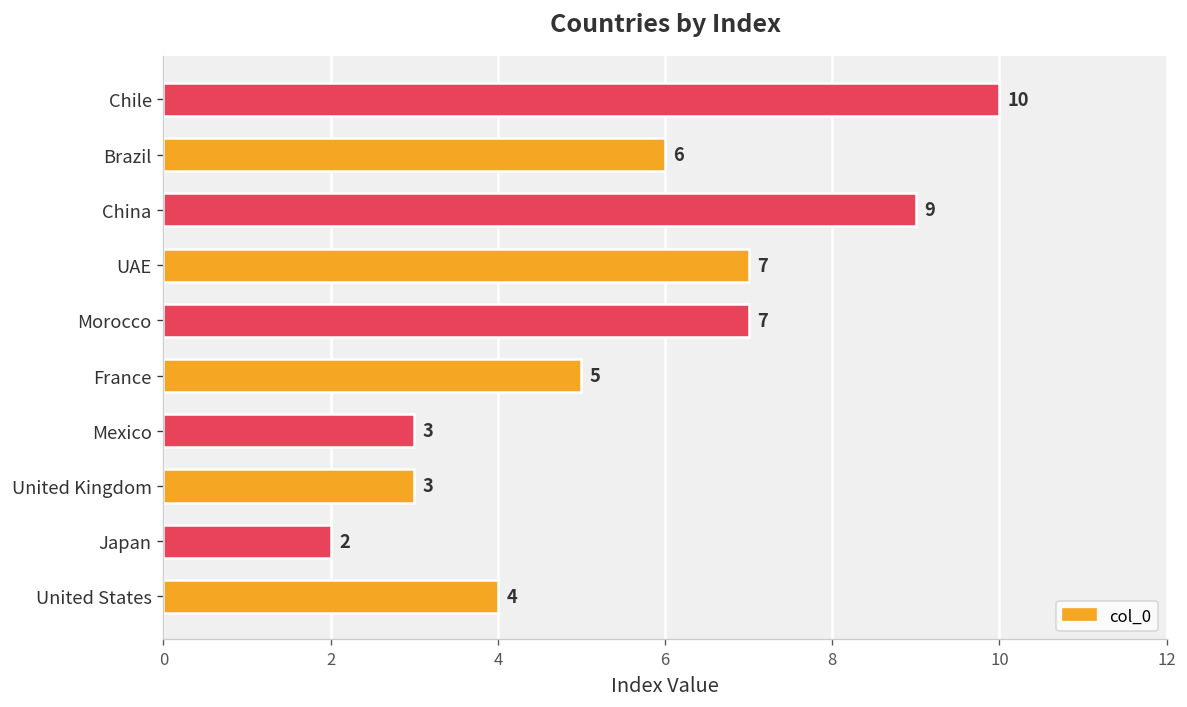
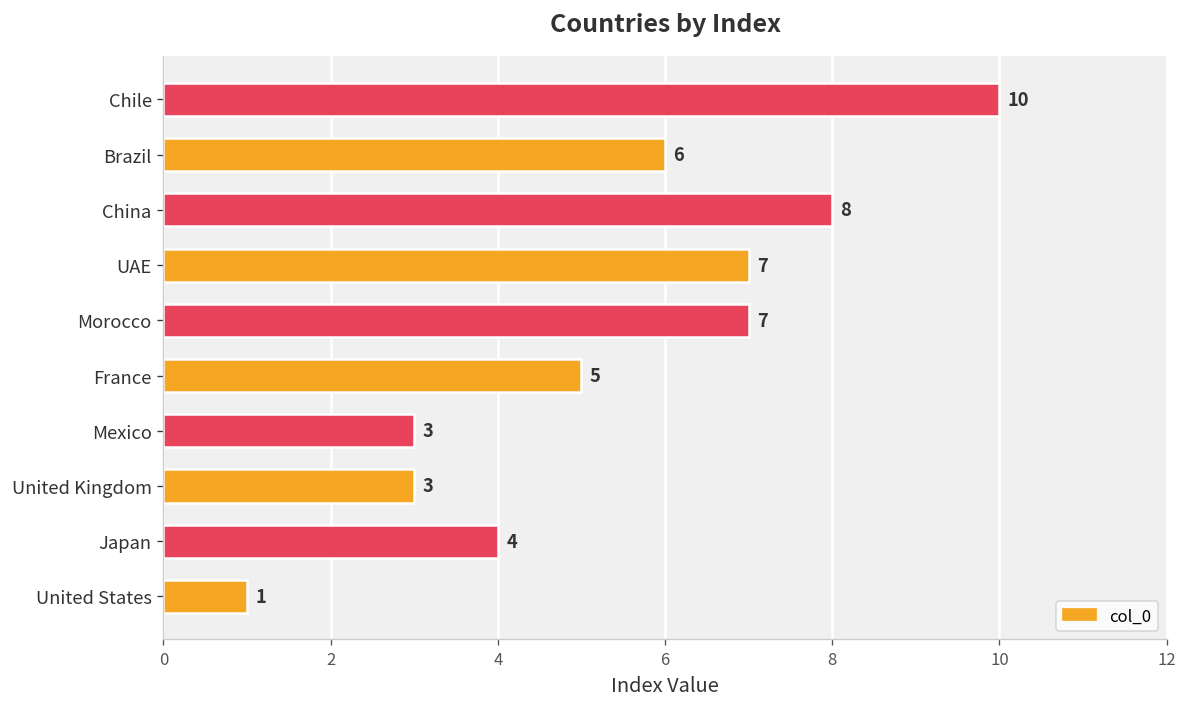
  {
    "Chile": 10,
    "Brazil": 6,
-   "China": 9,
+   "China": 8,
    "UAE": 7,
    "Morocco": 7,
    "France": 5,
    "Mexico": 3,
    "United Kingdom": 3,
-   "Japan": 2,
-   "United States": 4
+   "Japan": 4,
+   "United States": 1
  }
